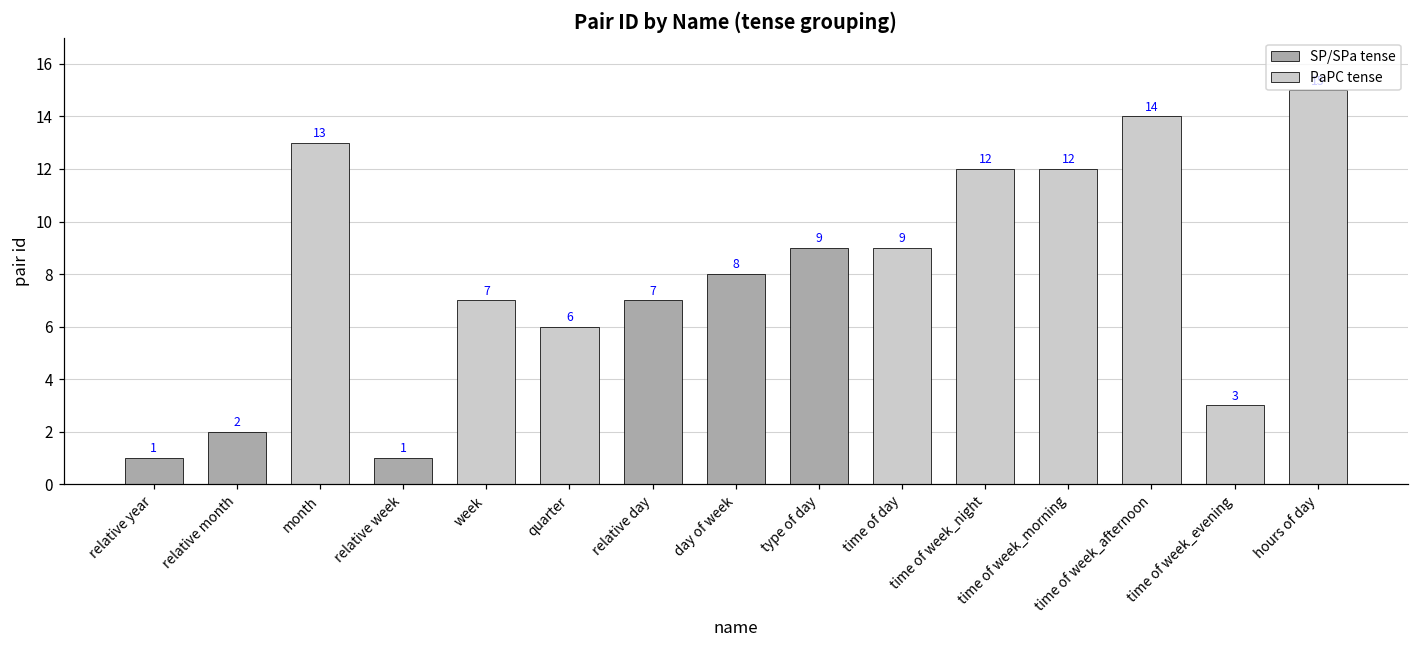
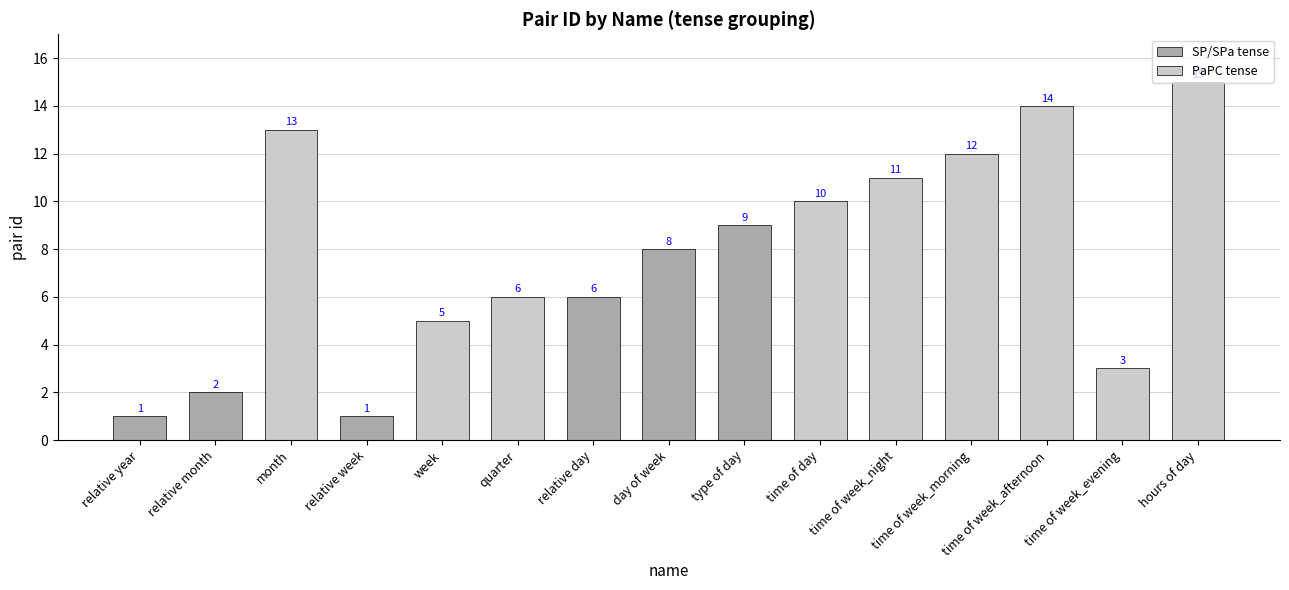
  {
    "relative year": 1,
    "relative month": 2,
    "month": 13,
    "relative week": 1,
-   "week": 7,
+   "week": 5,
    "quarter": 6,
-   "relative day": 7,
+   "relative day": 6,
    "day of week": 8,
    "type of day": 9,
-   "time of day": 9,
-   "time of week_night": 12,
+   "time of day": 10,
+   "time of week_night": 11,
    "time of week_morning": 12,
    "time of week_afternoon": 14,
    "time of week_evening": 3
  }
